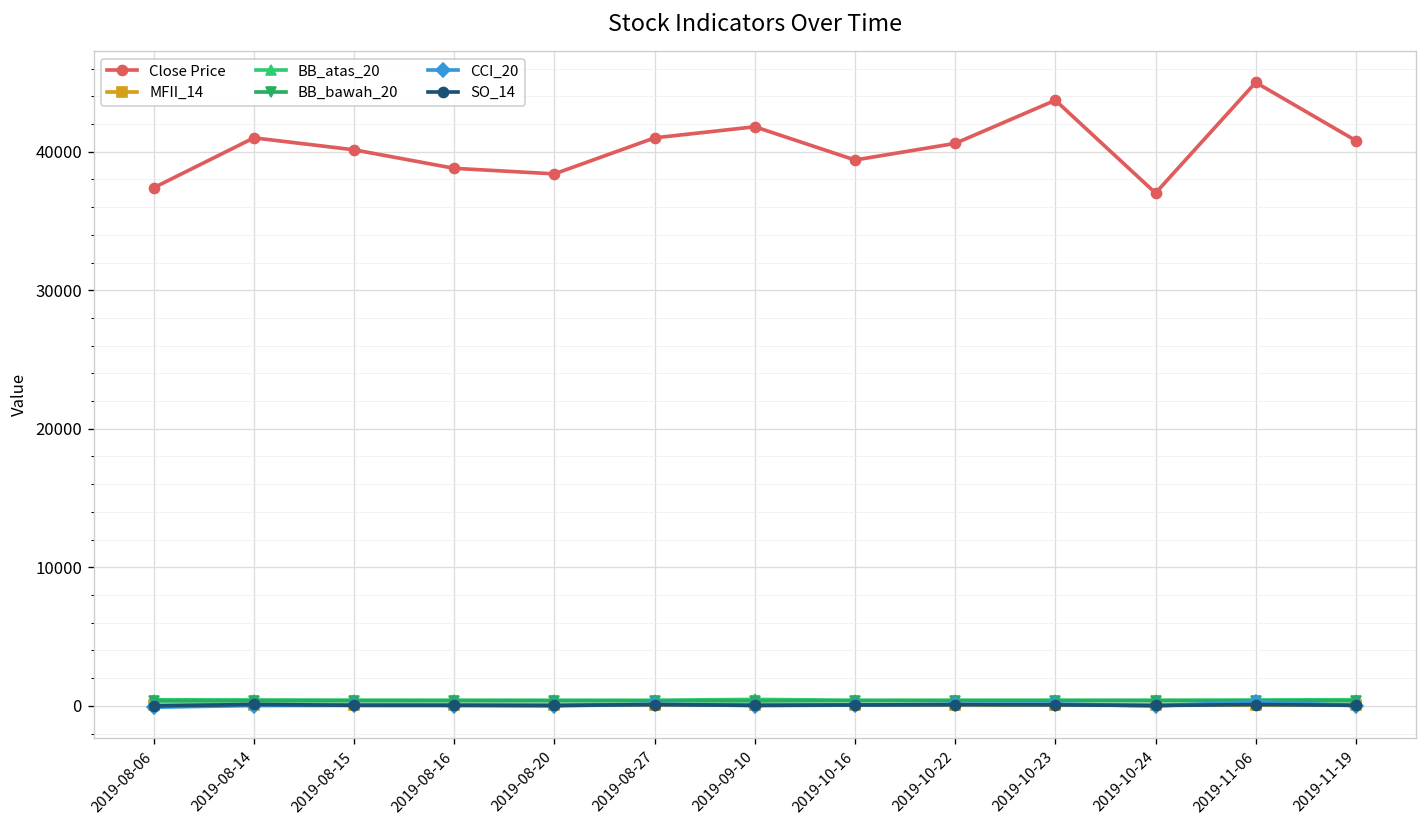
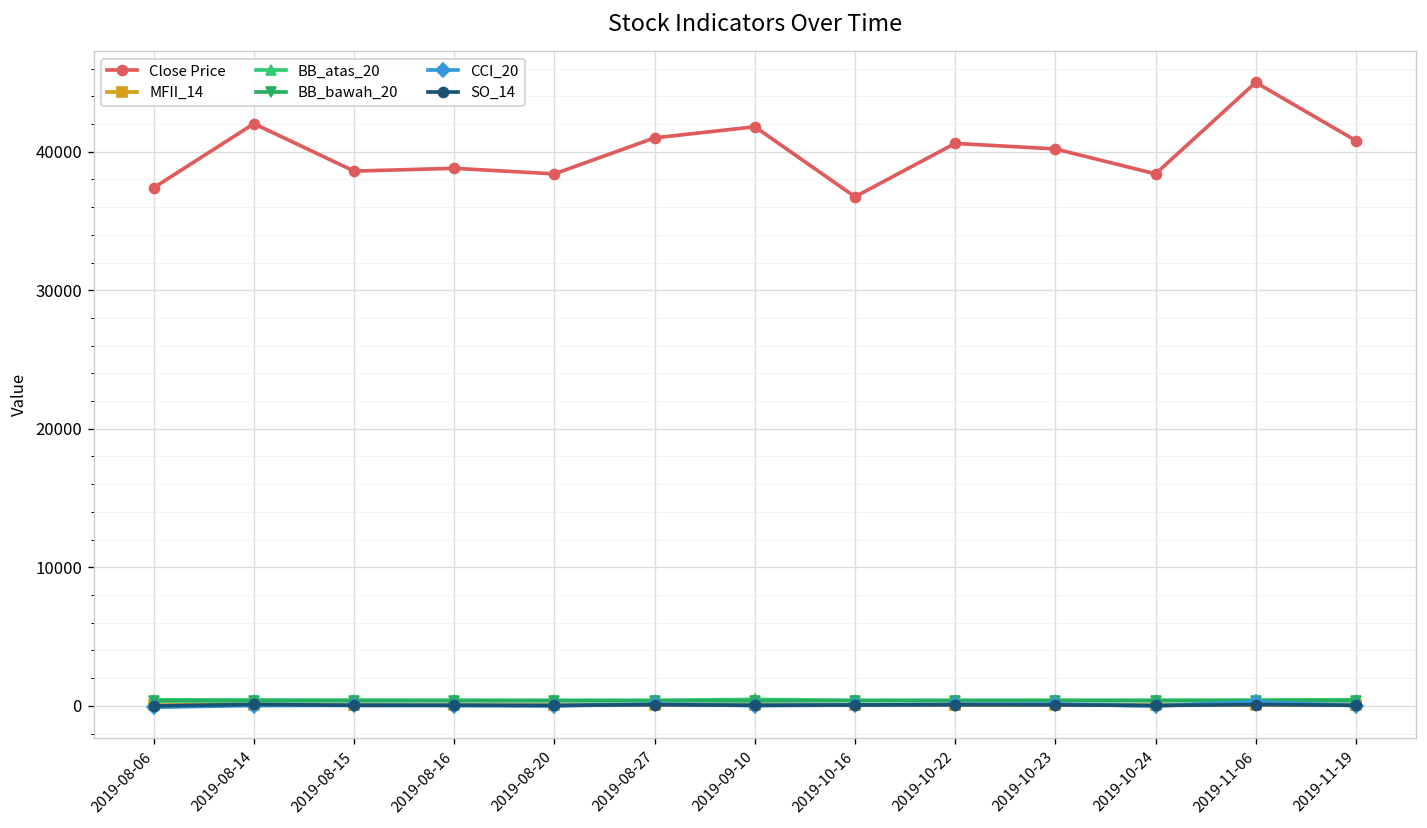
  {
    "Close Price": {
      "2019-08-06": 37400,
-     "2019-08-14": 41000,
-     "2019-08-15": 40100,
+     "2019-08-14": 42000,
+     "2019-08-15": 38600,
      "2019-08-16": 38800,
      "2019-08-20": 38400,
      "2019-08-27": 41000,
      "2019-09-10": 41800,
-     "2019-10-16": 39400,
+     "2019-10-16": 36700,
      "2019-10-22": 40600,
-     "2019-10-23": 43700,
-     "2019-10-24": 37000,
+     "2019-10-23": 40200,
+     "2019-10-24": 38400,
      "2019-11-06": 45000,
      "2019-11-19": 40800
    }
  }
